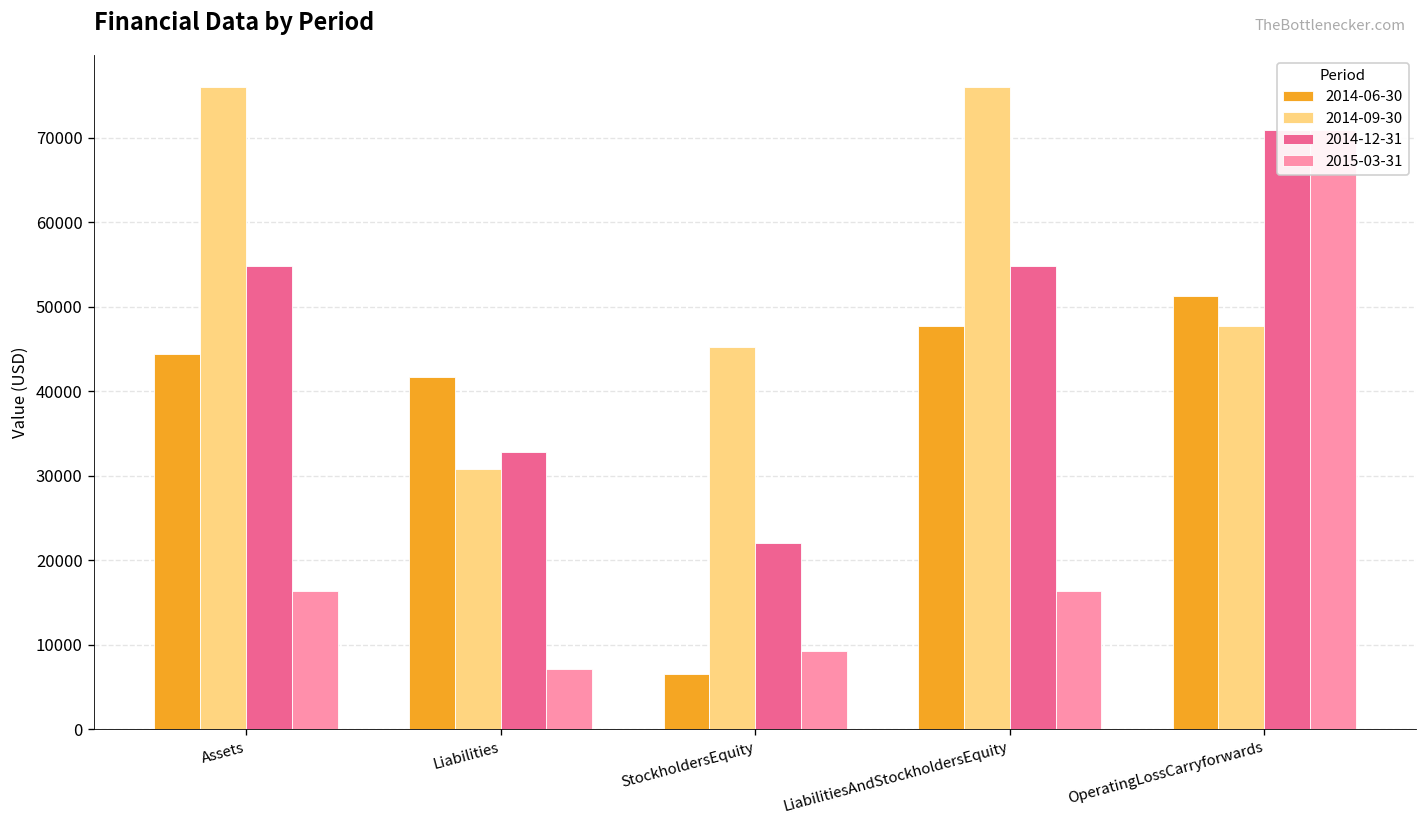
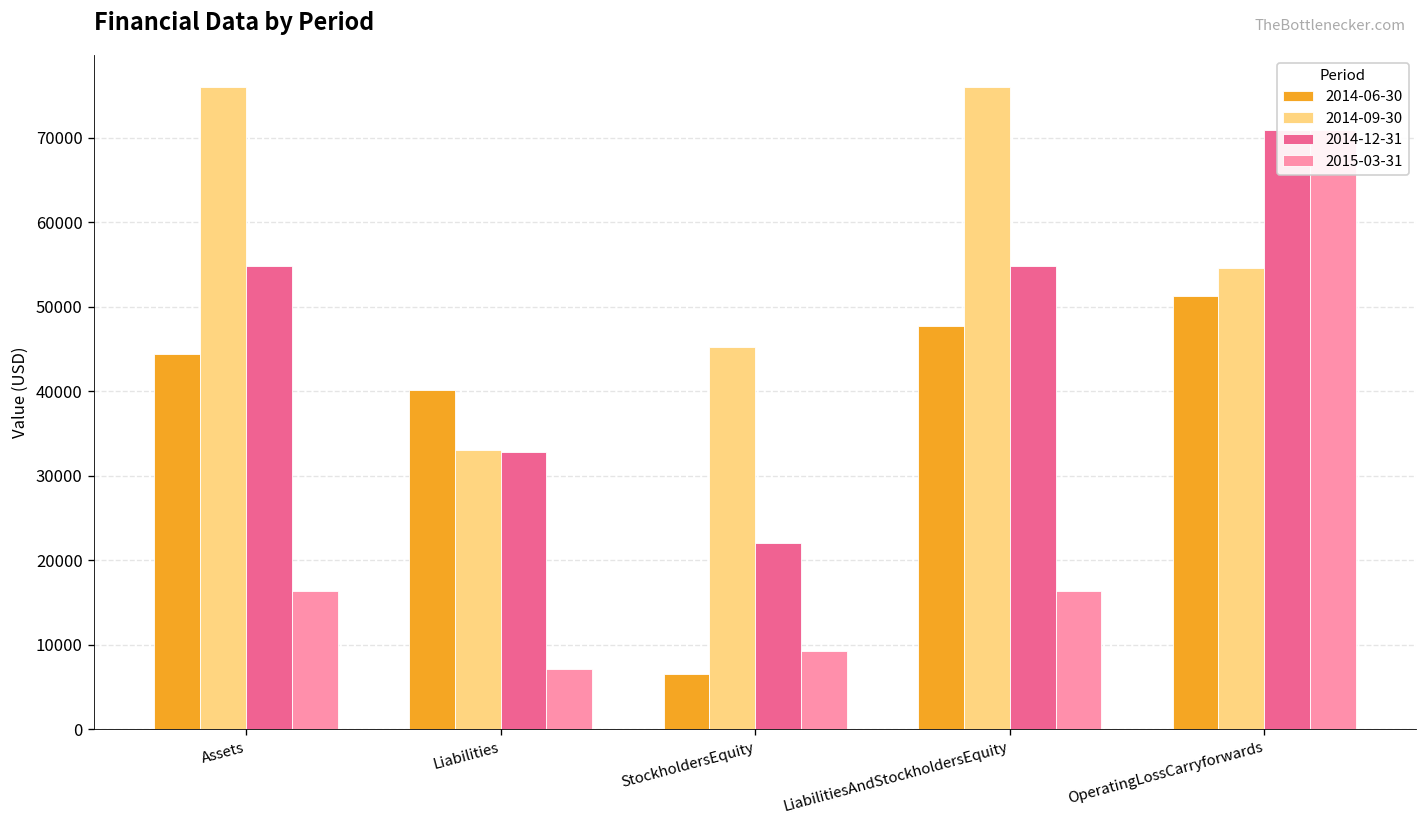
  {
    "2014-06-30": {
      "Assets": 44000,
-     "Liabilities": 42000,
+     "Liabilities": 40000,
      "StockholdersEquity": 7000,
      "LiabilitiesAndStockholdersEquity": 48000,
      "OperatingLossCarryforwards": 51000
    },
    "2014-09-30": {
      "Assets": 76000,
-     "Liabilities": 31000,
+     "Liabilities": 33000,
      "StockholdersEquity": 45000,
      "LiabilitiesAndStockholdersEquity": 76000,
-     "OperatingLossCarryforwards": 48000
+     "OperatingLossCarryforwards": 55000
    }
  }
